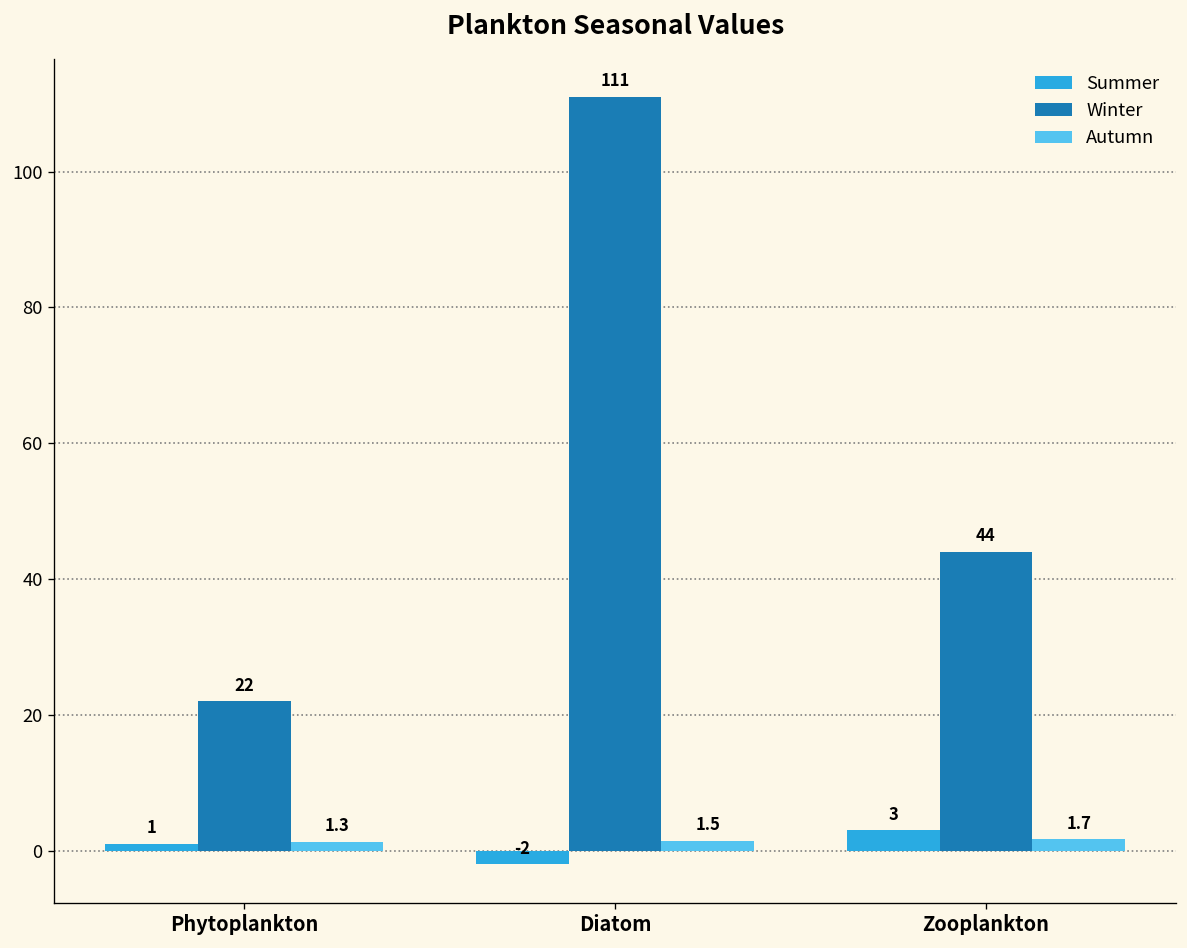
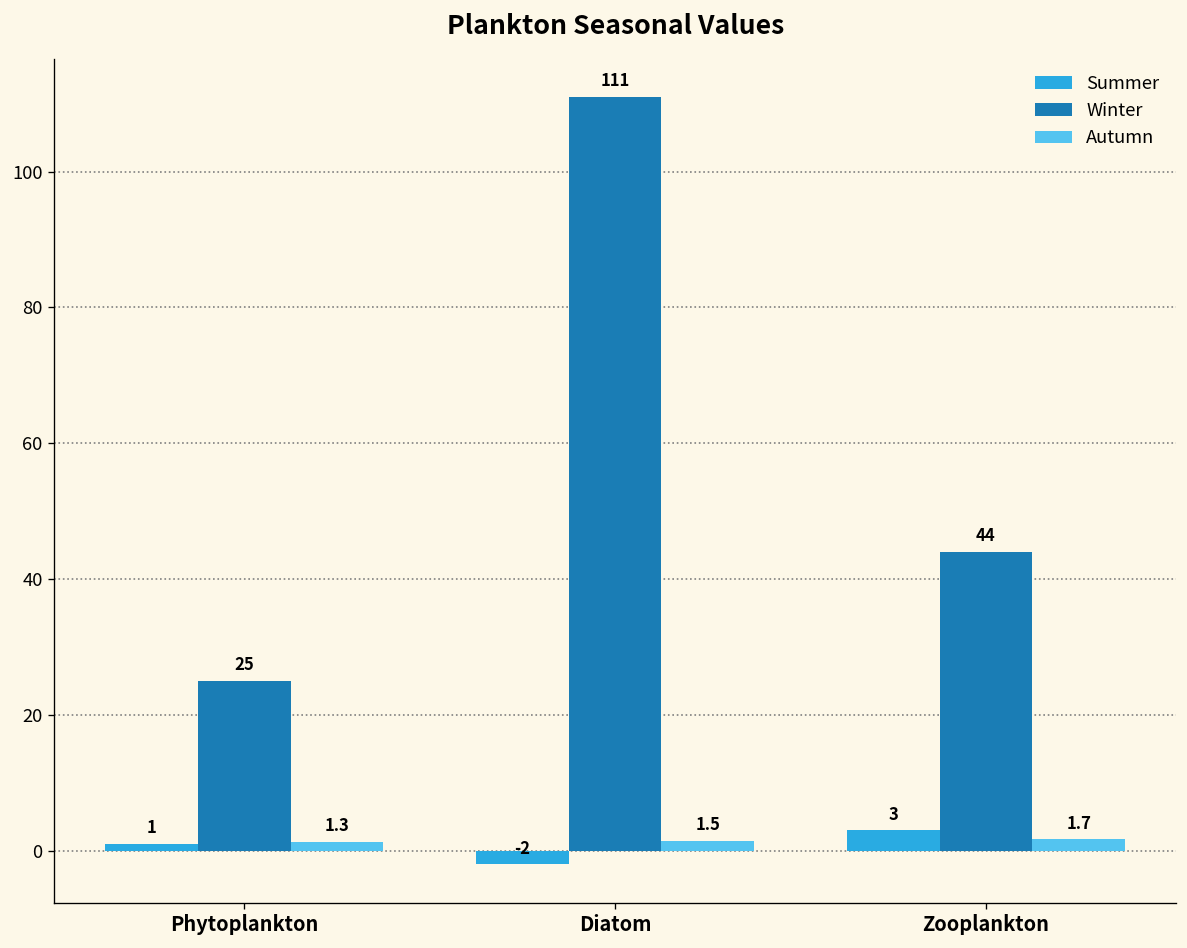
  {
    "Winter": {
-     "Phytoplankton": 22,
+     "Phytoplankton": 25,
      "Diatom": 111,
      "Zooplankton": 44
    }
  }
